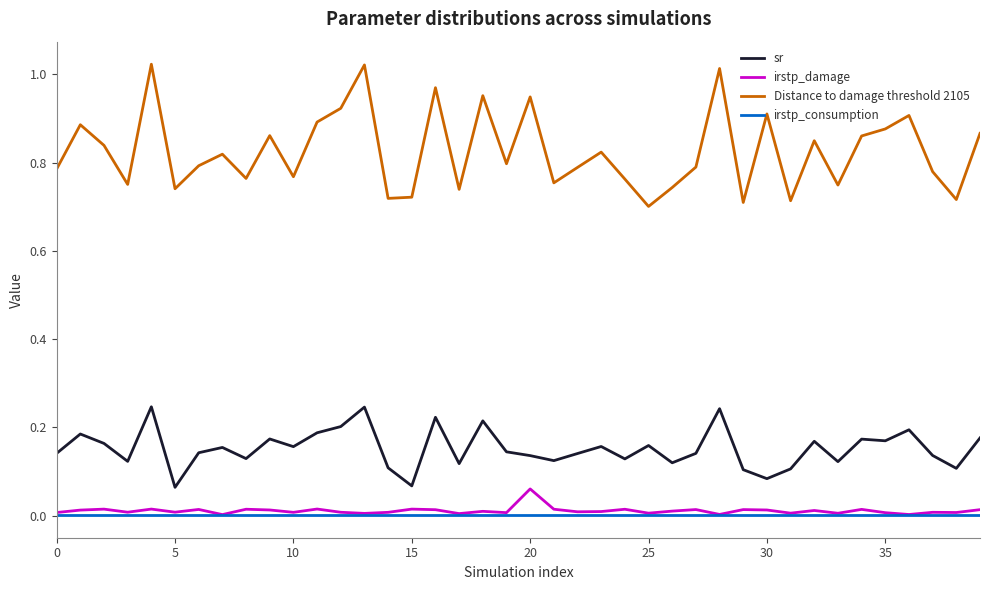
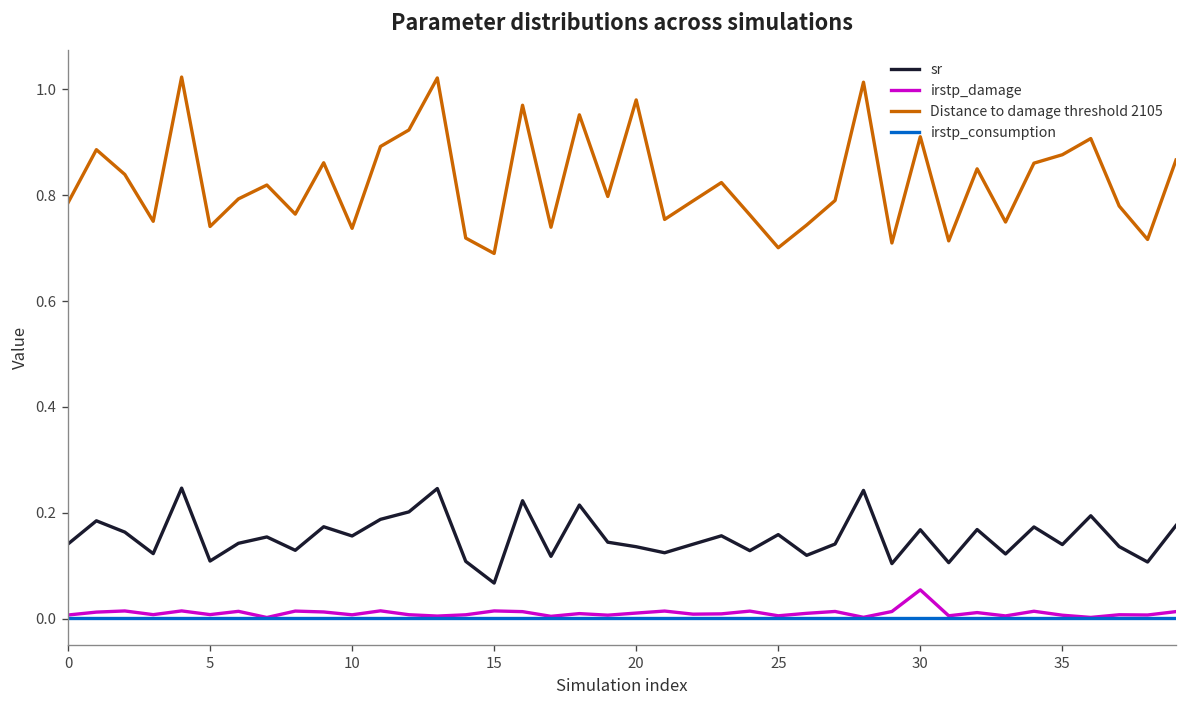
  {
    "sr": {
      "0": 0.14,
-     "5": 0.06,
+     "5": 0.11,
      "10": 0.16,
      "15": 0.07,
      "20": 0.14,
      "25": 0.16,
-     "30": 0.08,
-     "35": 0.17
+     "30": 0.17,
+     "35": 0.14
    },
    "irstp_damage": {
      "0": 0.01,
      "5": 0.01,
      "10": 0.01,
      "15": 0.01,
-     "20": 0.06,
-     "30": 0.01
+     "20": 0.01,
+     "30": 0.05
    },
    "Distance to damage threshold 2105": {
      "0": 0.79,
      "5": 0.74,
-     "10": 0.77,
-     "15": 0.72,
-     "20": 0.95,
+     "10": 0.74,
+     "15": 0.69,
+     "20": 0.98,
      "25": 0.70,
      "30": 0.91,
      "35": 0.88
    },
    "irstp_consumption": {
      "0": 0.00,
      "5": 0.00,
      "10": 0.00,
      "15": 0.00,
      "20": 0.00,
      "30": 0.00
    }
  }
